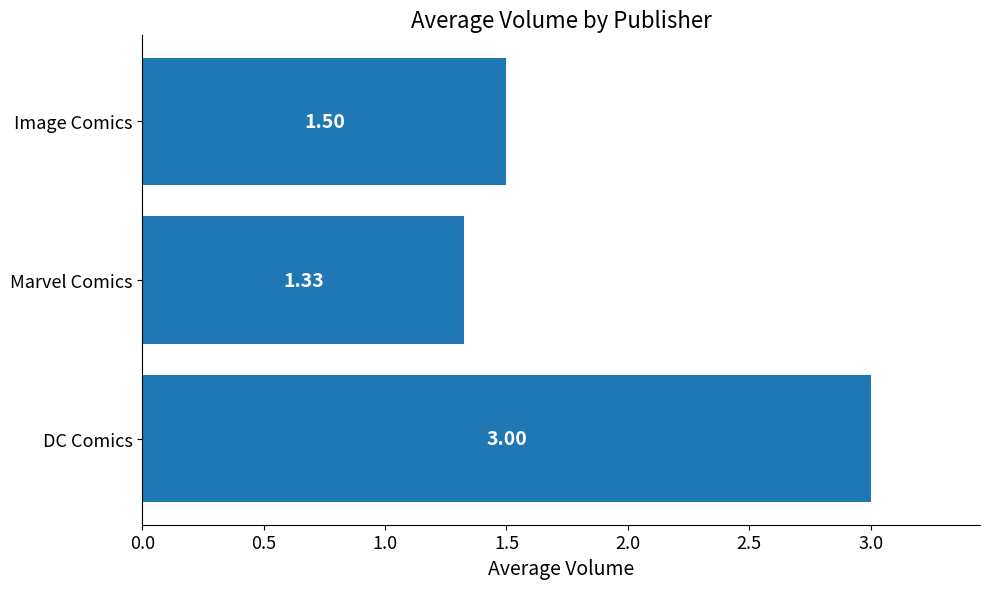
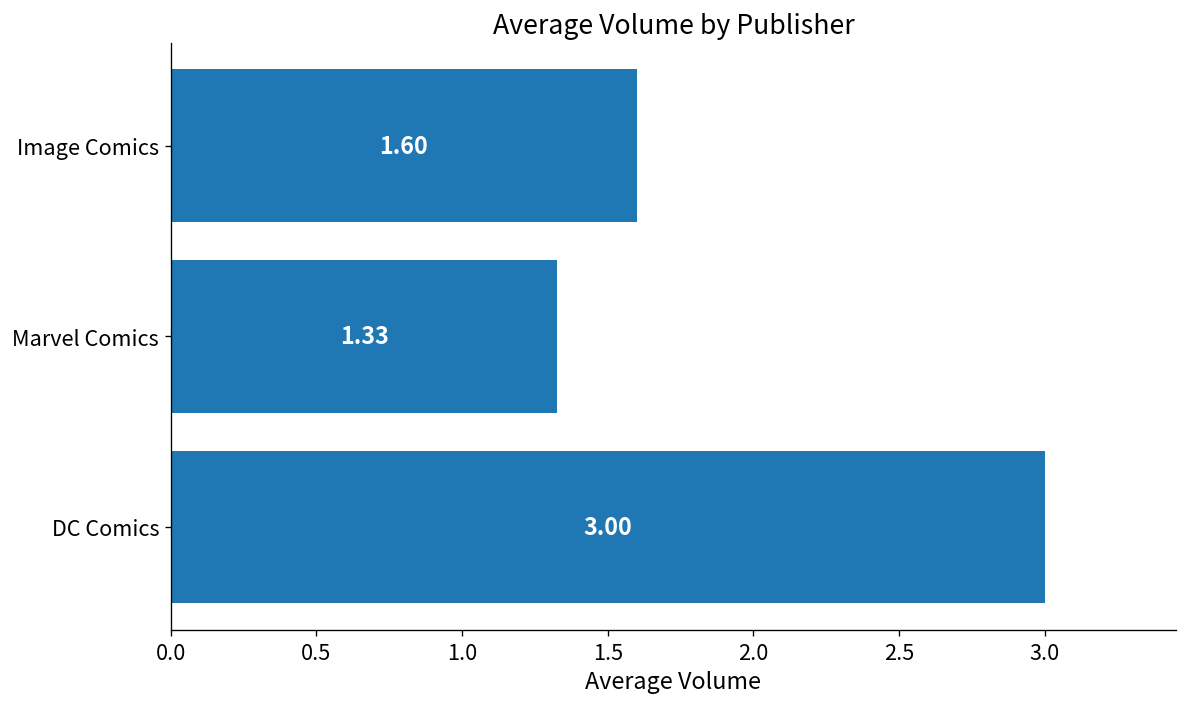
  {
-   "Image Comics": 1.50,
+   "Image Comics": 1.60,
    "Marvel Comics": 1.33,
    "DC Comics": 3.00
  }
